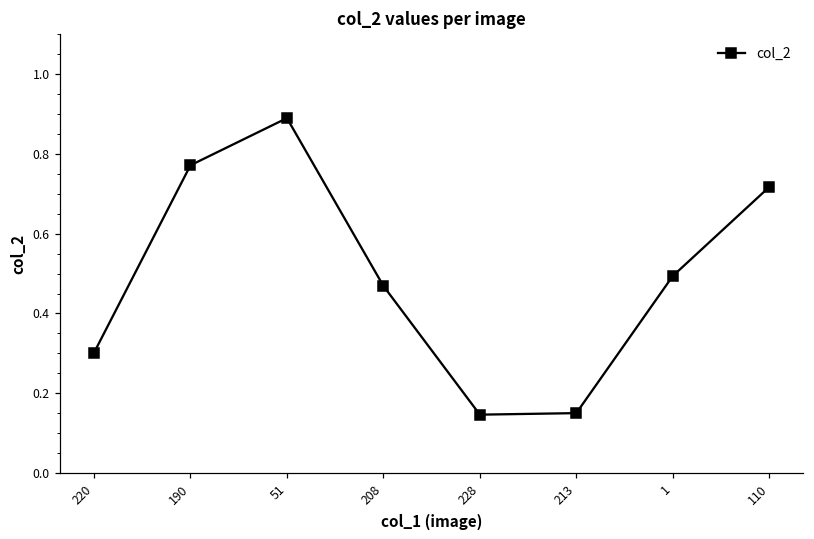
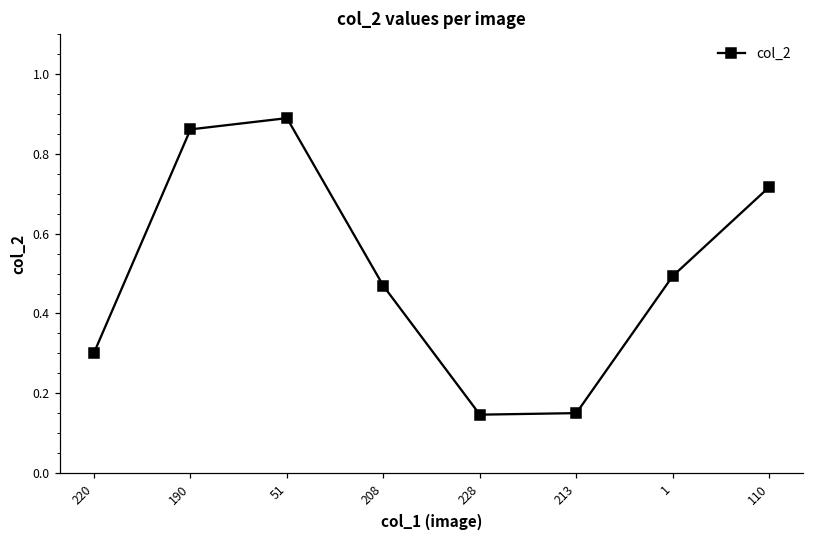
  {
    "220": 0.30,
-   "190": 0.77,
+   "190": 0.86,
    "51": 0.89,
    "208": 0.47,
    "228": 0.15,
    "213": 0.15,
    "1": 0.49,
    "110": 0.72
  }
